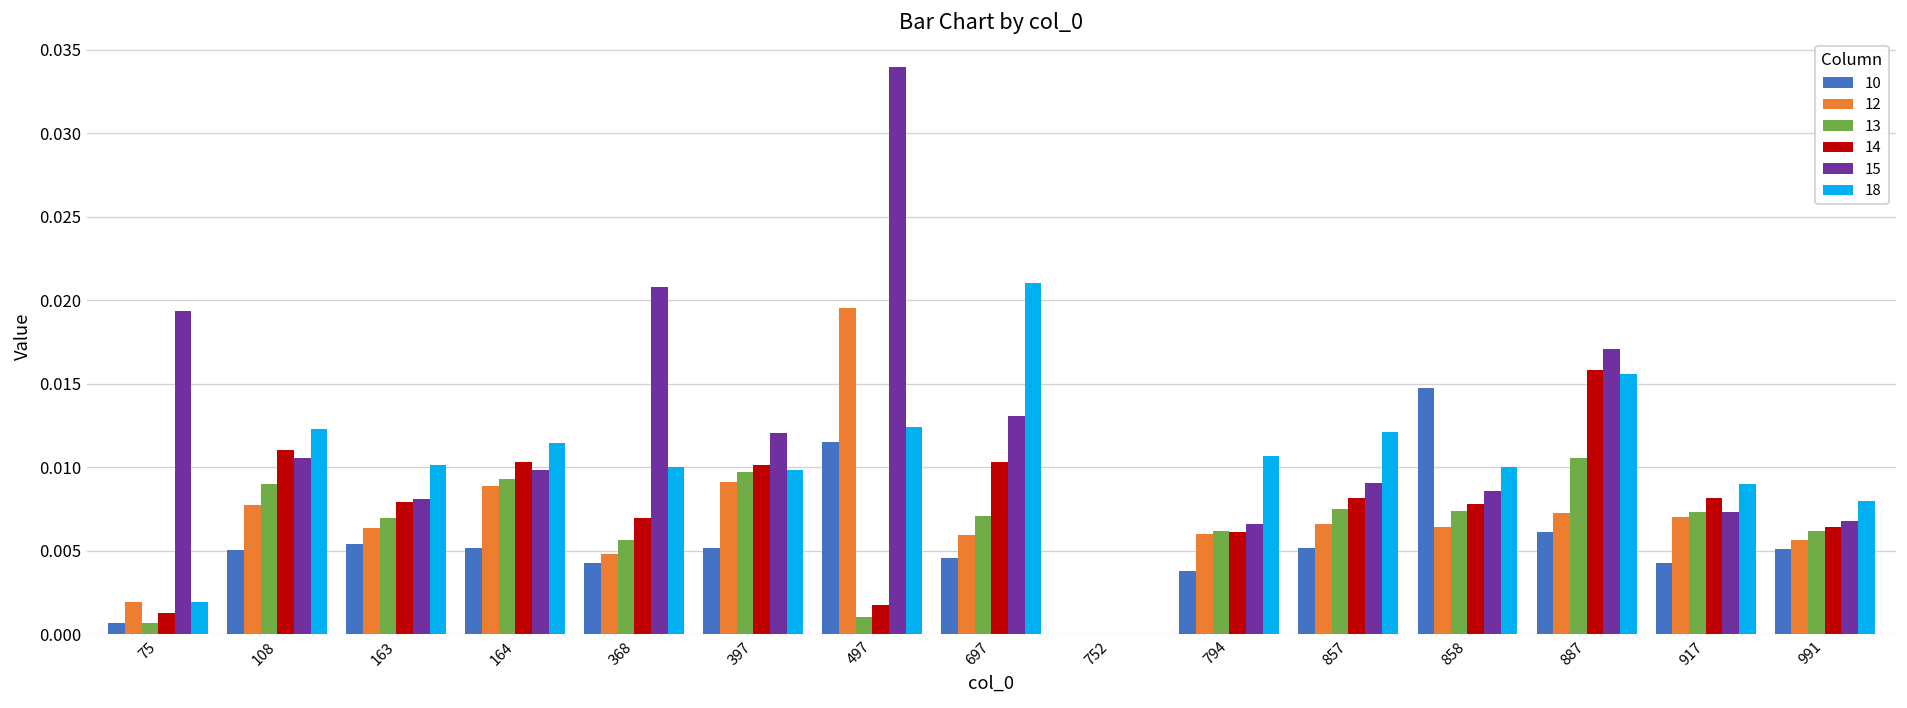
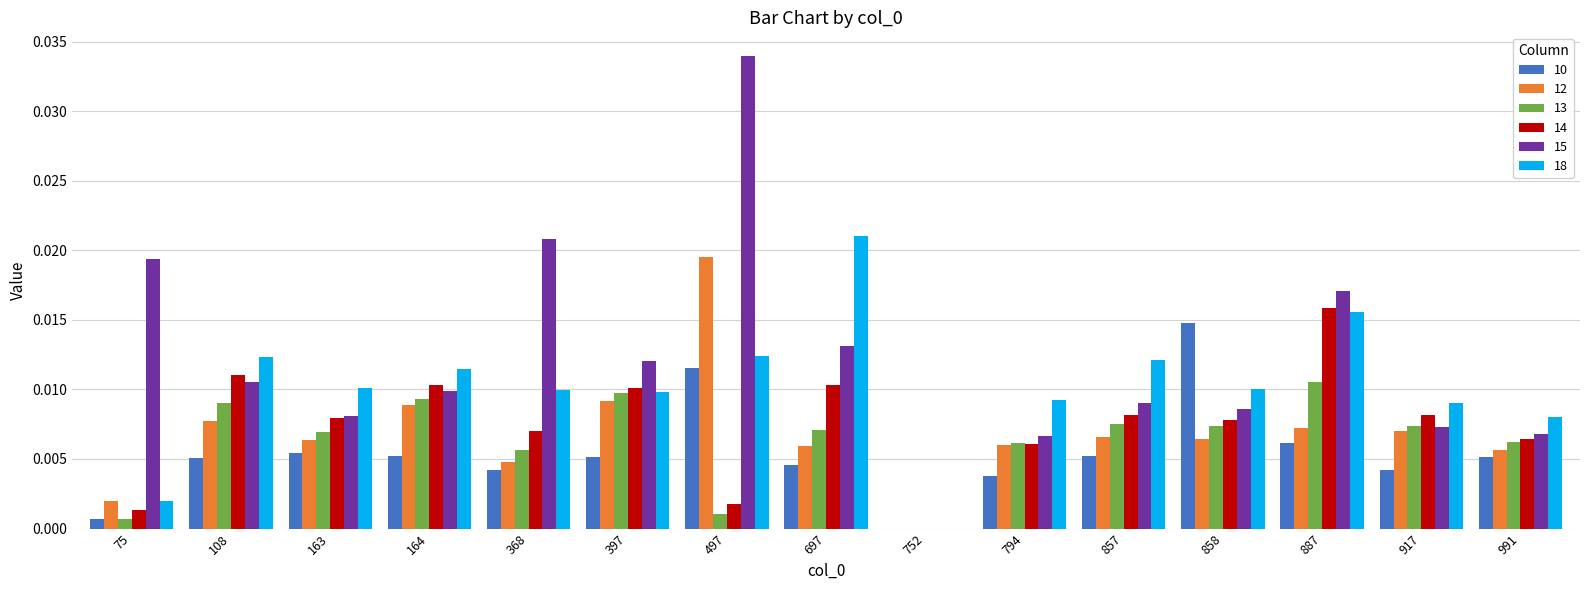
  {
    "10": {
      "75": 0.0007,
      "108": 0.0050,
      "163": 0.0054,
      "164": 0.0052,
      "368": 0.0042,
      "397": 0.0052,
      "497": 0.0115,
      "697": 0.0046,
      "752": 0.0000,
      "794": 0.0038,
      "857": 0.0052,
      "858": 0.0148,
      "887": 0.0061,
      "917": 0.0042,
      "991": 0.0051
    },
    "12": {
      "75": 0.0020,
      "108": 0.0077,
      "163": 0.0064,
      "164": 0.0089,
      "368": 0.0048,
      "397": 0.0091,
      "497": 0.0195,
      "697": 0.0059,
      "752": 0.0000,
      "794": 0.0060,
      "857": 0.0066,
      "858": 0.0064,
      "887": 0.0072,
      "917": 0.0070,
      "991": 0.0057
    },
    "13": {
      "75": 0.0007,
      "108": 0.0090,
      "163": 0.0070,
      "164": 0.0093,
      "368": 0.0056,
      "397": 0.0097,
      "497": 0.0010,
      "697": 0.0071,
      "752": 0.0000,
      "794": 0.0062,
      "857": 0.0075,
      "858": 0.0074,
      "887": 0.0105,
      "917": 0.0074,
      "991": 0.0062
    },
    "14": {
      "75": 0.0013,
      "108": 0.0110,
      "163": 0.0079,
      "164": 0.0103,
      "368": 0.0070,
      "397": 0.0101,
      "497": 0.0017,
      "697": 0.0103,
      "752": 0.0000,
      "794": 0.0061,
      "857": 0.0081,
      "858": 0.0078,
      "887": 0.0159,
      "917": 0.0082,
      "991": 0.0065
    },
    "15": {
      "75": 0.0194,
      "108": 0.0105,
      "163": 0.0081,
      "164": 0.0099,
      "368": 0.0208,
      "397": 0.0121,
      "497": 0.0340,
      "697": 0.0131,
      "752": 0.0000,
      "794": 0.0066,
      "857": 0.0090,
      "858": 0.0086,
      "887": 0.0171,
      "917": 0.0073,
      "991": 0.0068
    },
    "18": {
      "75": 0.0020,
      "108": 0.0123,
      "163": 0.0101,
      "164": 0.0115,
      "368": 0.0100,
      "397": 0.0098,
      "497": 0.0124,
      "697": 0.0210,
      "752": 0.0000,
-     "794": 0.0107,
+     "794": 0.0092,
      "857": 0.0121,
      "858": 0.0100,
      "887": 0.0156,
      "917": 0.0090,
      "991": 0.0080
    }
  }
